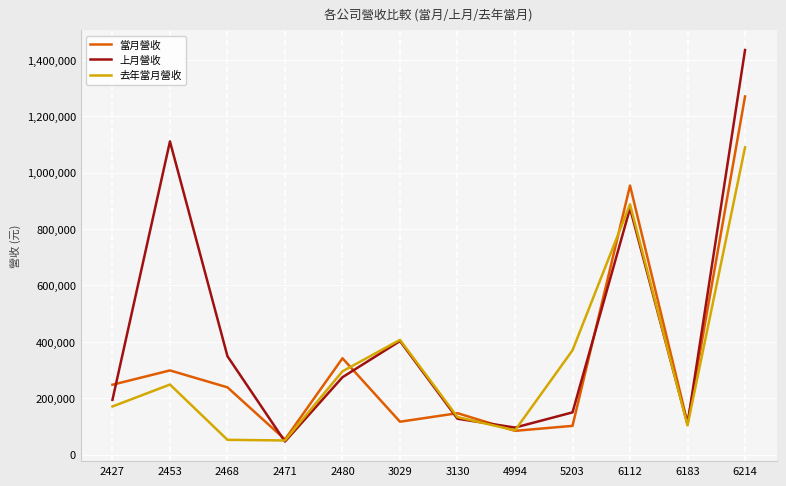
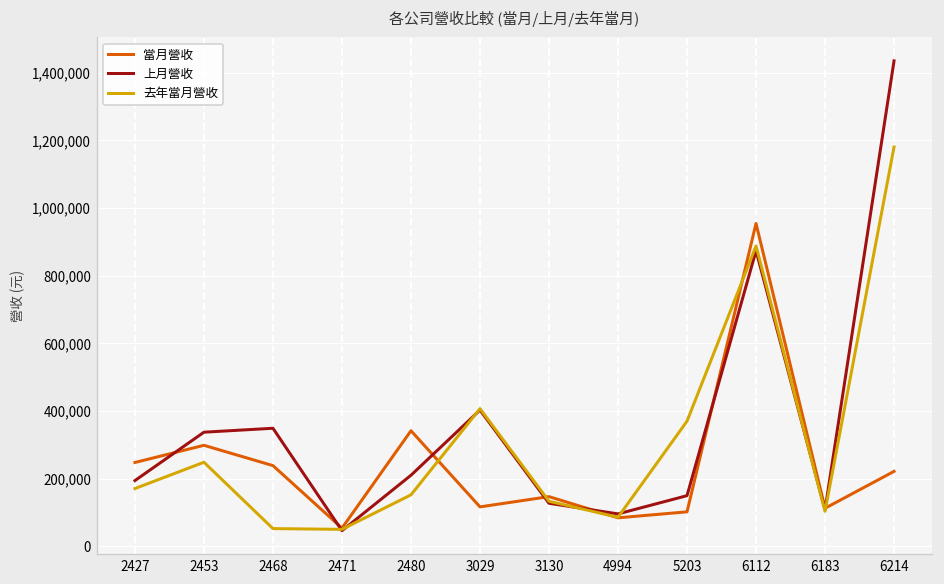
  {
    "當月營收": {
      "2427": "250,000",
      "2453": "300,000",
      "2468": "240,000",
      "2480": "340,000",
      "3029": "120,000",
      "3130": "150,000",
      "5203": "100,000",
      "6112": "950,000",
-     "6214": "1,270,000"
+     "6214": "220,000"
    },
    "上月營收": {
      "2427": "190,000",
-     "2453": "1,110,000",
+     "2453": "340,000",
      "2468": "350,000",
-     "2480": "270,000",
+     "2480": "210,000",
      "4994": "100,000",
      "5203": "150,000",
      "6112": "870,000",
      "6214": "1,430,000"
    },
    "去年當月營收": {
      "2427": "170,000",
      "2453": "250,000",
      "2468": "50,000",
-     "2480": "300,000",
+     "2480": "150,000",
      "5203": "370,000",
      "6112": "890,000",
-     "6214": "1,090,000"
+     "6214": "1,180,000"
    }
  }
